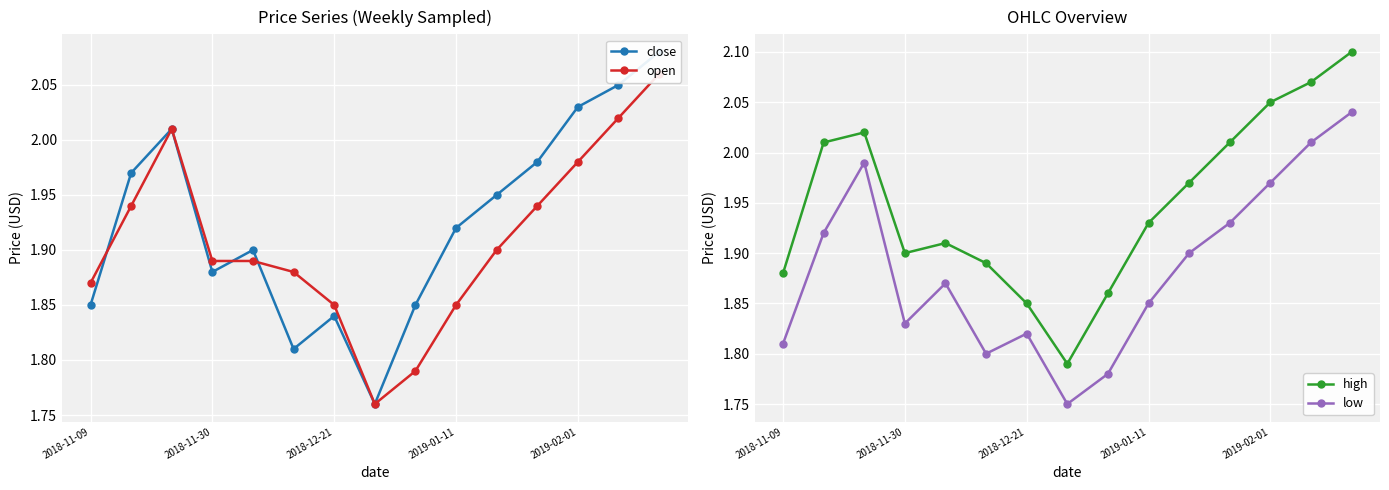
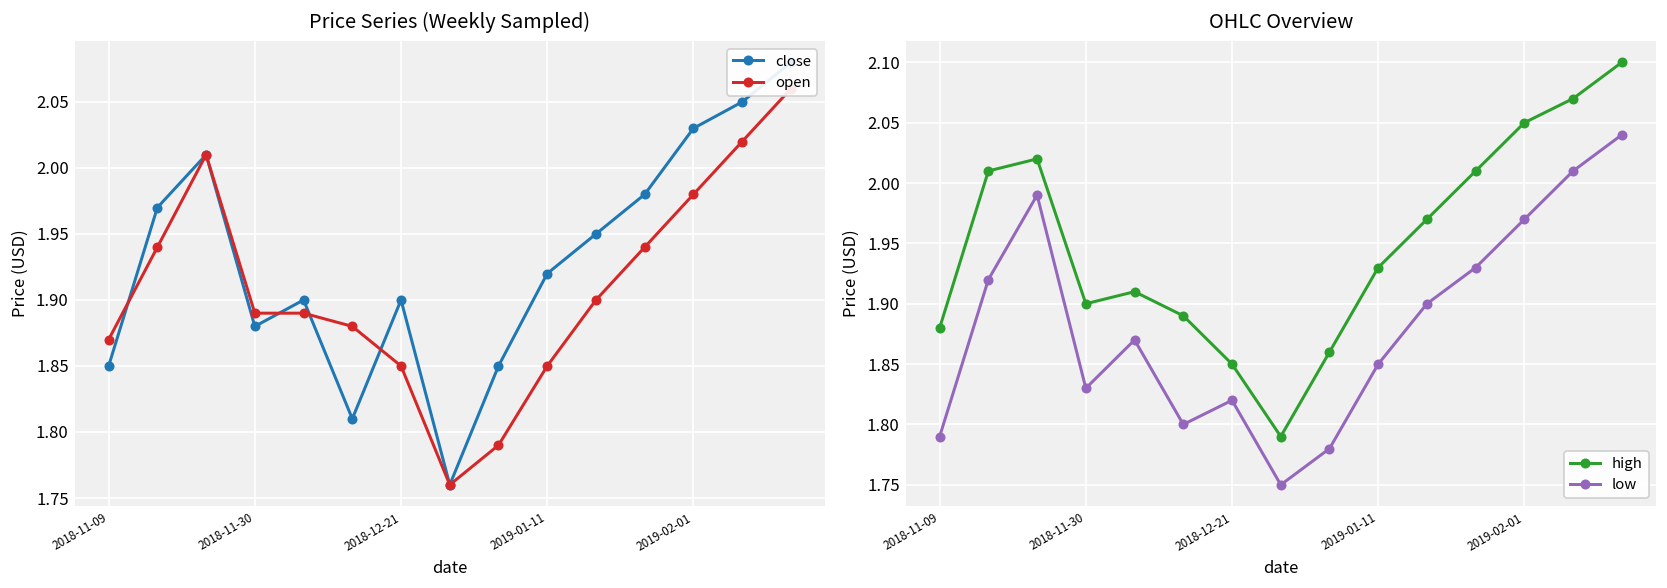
  {
    "Price Series (Weekly Sampled)": {
      "close": {
        "2018-11-09": 1.85,
        "2018-11-30": 1.88,
-       "2018-12-21": 1.84,
+       "2018-12-21": 1.90,
        "2019-01-11": 1.92,
        "2019-02-01": 2.03
      },
      "open": {
        "2018-11-09": 1.87,
        "2018-11-30": 1.89,
        "2018-12-21": 1.85,
        "2019-01-11": 1.85,
        "2019-02-01": 1.98
      }
    },
    "OHLC Overview": {
      "high": {
        "2018-11-09": 1.88,
        "2018-11-30": 1.90,
        "2018-12-21": 1.85,
        "2019-01-11": 1.93,
        "2019-02-01": 2.05
      },
      "low": {
-       "2018-11-09": 1.81,
+       "2018-11-09": 1.79,
        "2018-11-30": 1.83,
        "2018-12-21": 1.82,
        "2019-01-11": 1.85,
        "2019-02-01": 1.97
      }
    }
  }
